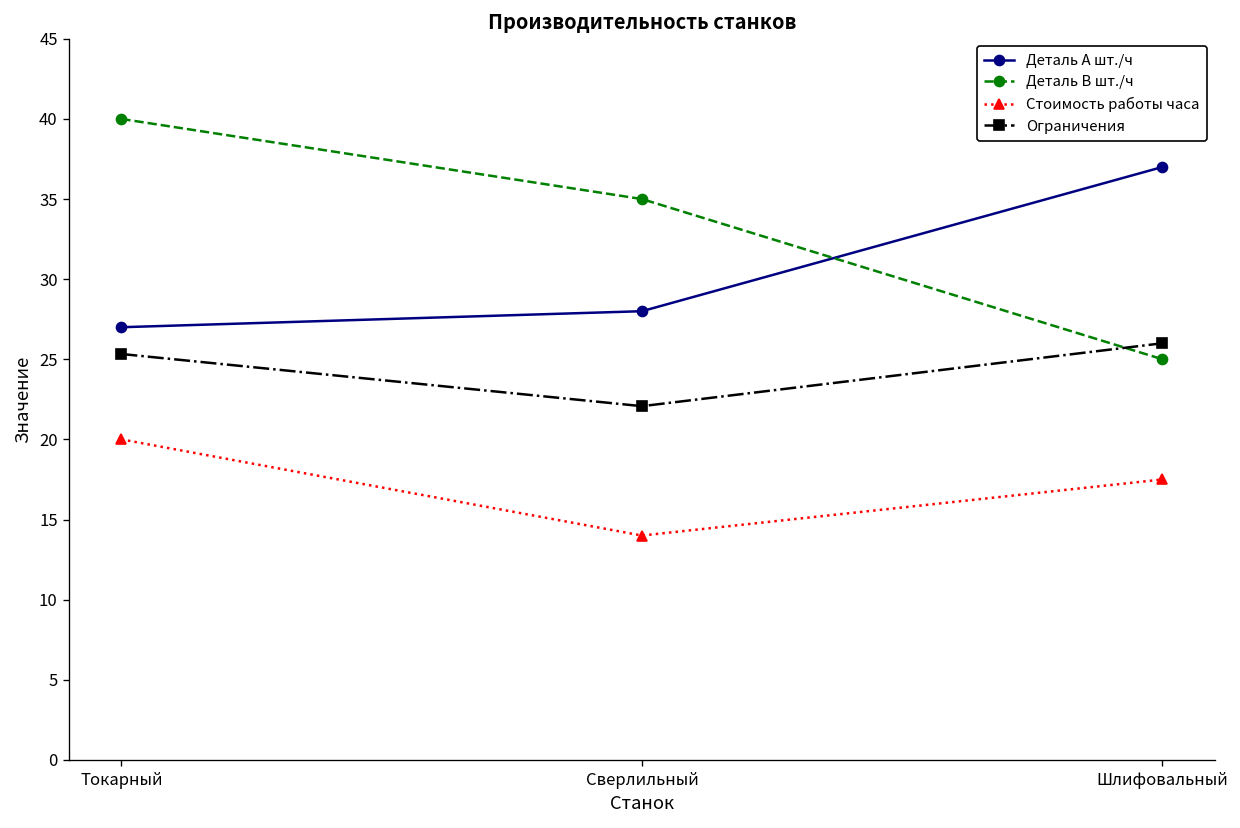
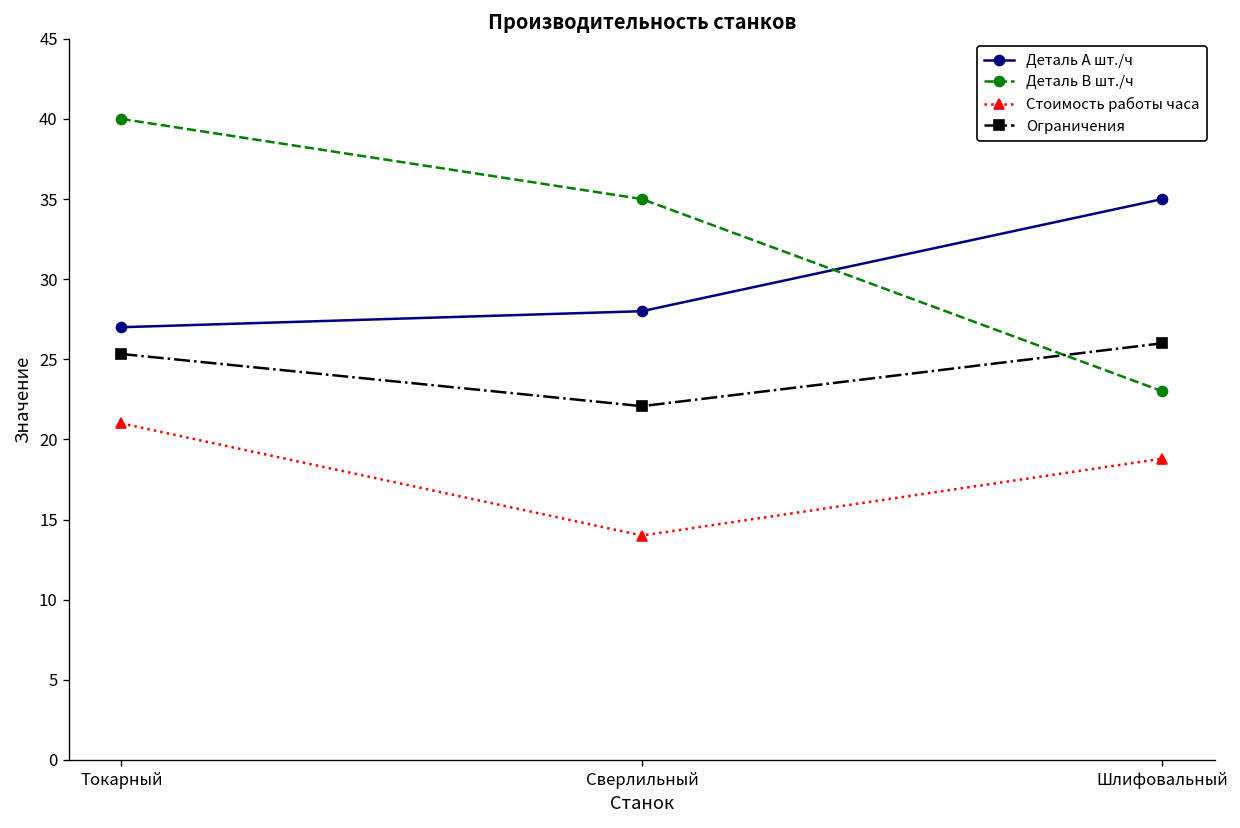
  {
    "Деталь А шт./ч": {
      "Токарный": 27,
      "Сверлильный": 28,
-     "Шлифовальный": 37
+     "Шлифовальный": 35
    },
    "Деталь B шт./ч": {
      "Токарный": 40,
      "Сверлильный": 35,
-     "Шлифовальный": 25
+     "Шлифовальный": 23
    },
    "Стоимость работы часа": {
-     "Токарный": 20,
+     "Токарный": 21,
      "Сверлильный": 14.0,
-     "Шлифовальный": 17.5
+     "Шлифовальный": 18.8
    },
    "Ограничения": {
      "Токарный": 25.3,
      "Сверлильный": 22.1,
      "Шлифовальный": 26.0
    }
  }
